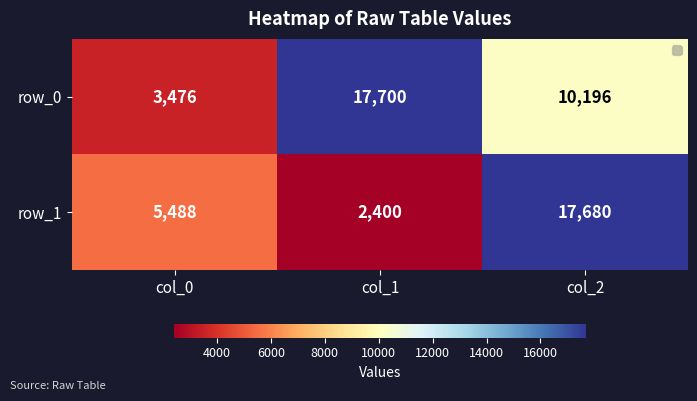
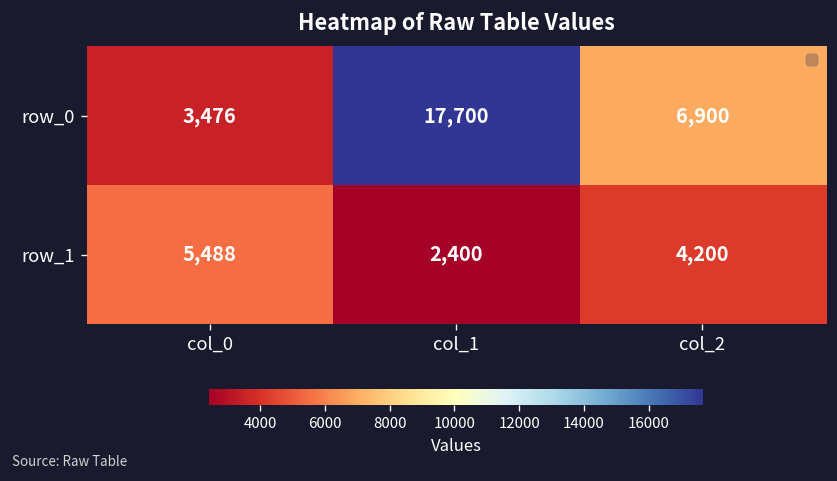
  {
    "row_0": {
      "col_0": "3,476",
      "col_1": "17,700",
-     "col_2": "10,196"
+     "col_2": "6,900"
    },
    "row_1": {
      "col_0": "5,488",
      "col_1": "2,400",
-     "col_2": "17,680"
+     "col_2": "4,200"
    }
  }
